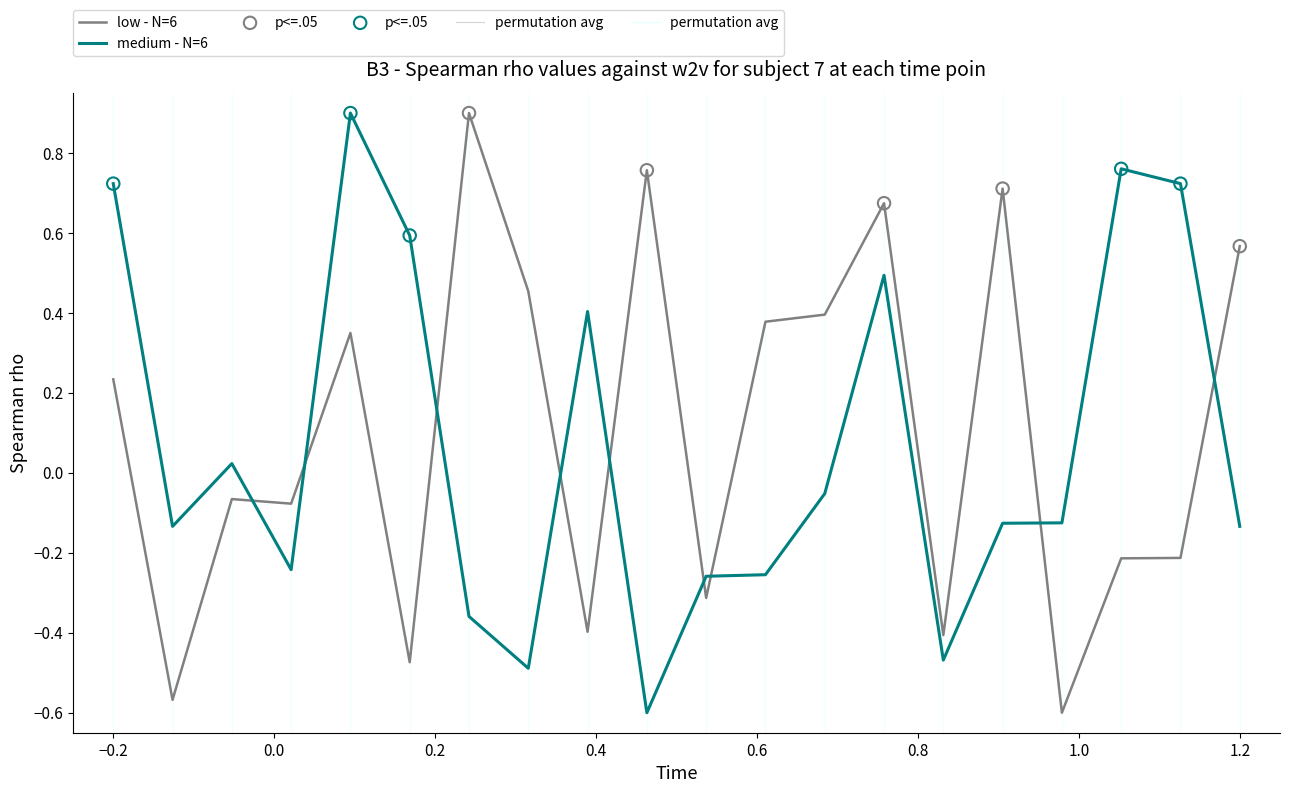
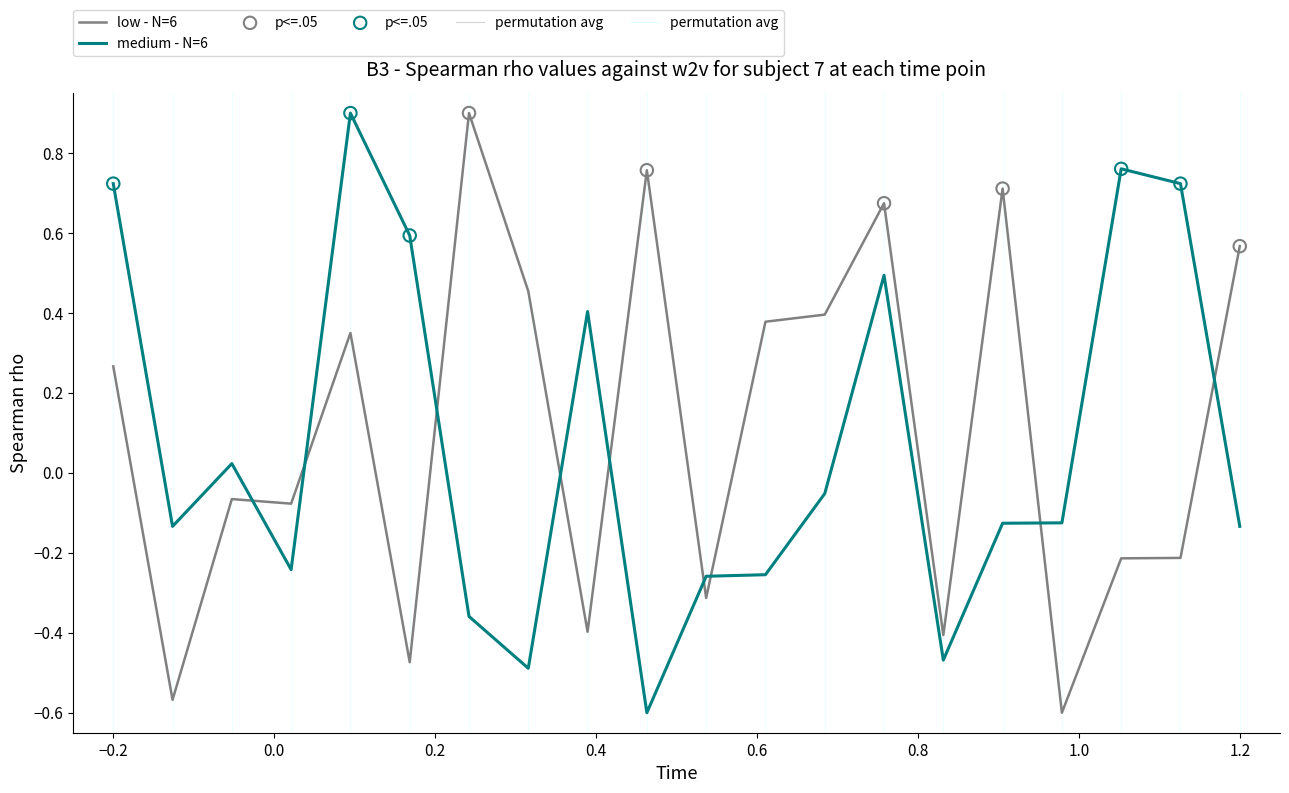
  {
    "low - N=6": {
-     "−0.2": 0.23
+     "−0.2": 0.27
    },
    "medium - N=6": {
      "1.2": -0.13
    }
  }
